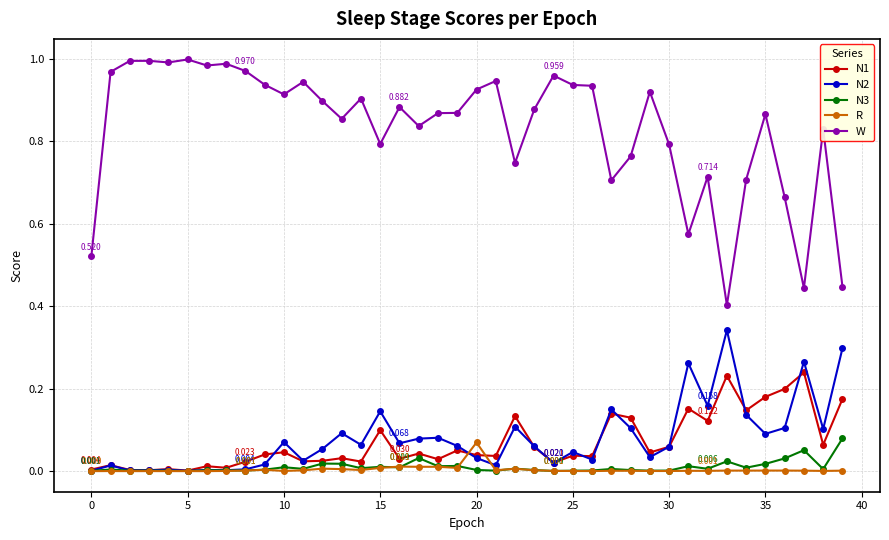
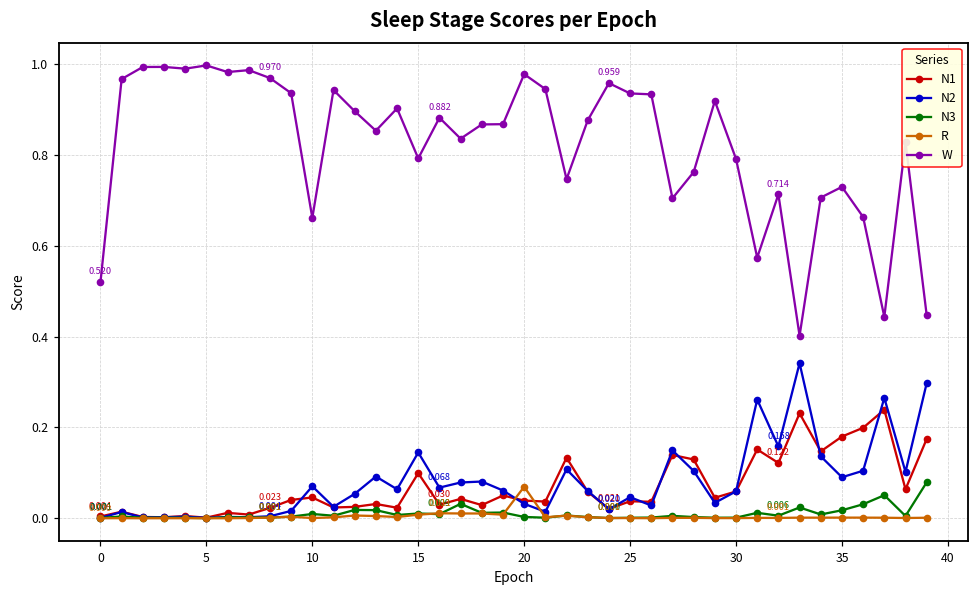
  {
    "N1": {
      "10": 0.05,
      "15": 0.10,
      "20": 0.04,
      "25": 0.04,
      "35": 0.18
    },
    "N2": {
      "10": 0.07,
      "15": 0.14,
      "20": 0.03,
      "25": 0.05,
      "35": 0.09
    },
    "N3": {
      "10": 0.01,
      "20": 0.00,
      "35": 0.02
    },
    "R": {
      "10": 0.00,
      "20": 0.07,
      "35": 0.00
    },
    "W": {
      "5": 1.00,
-     "10": 0.91,
+     "10": 0.66,
      "15": 0.79,
-     "20": 0.92,
+     "20": 0.98,
      "25": 0.94,
      "30": 0.79,
-     "35": 0.87
+     "35": 0.73
    }
  }
